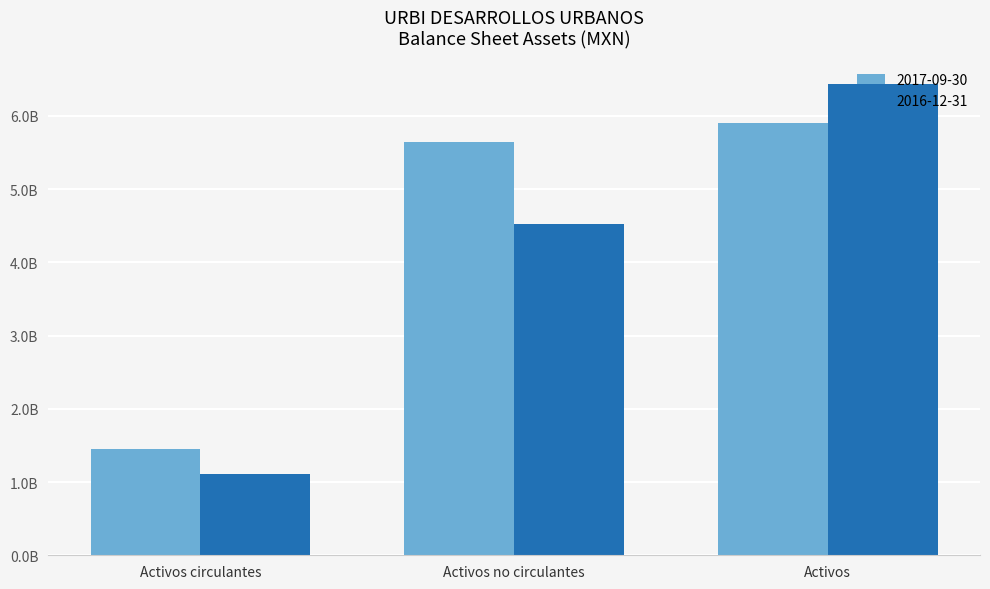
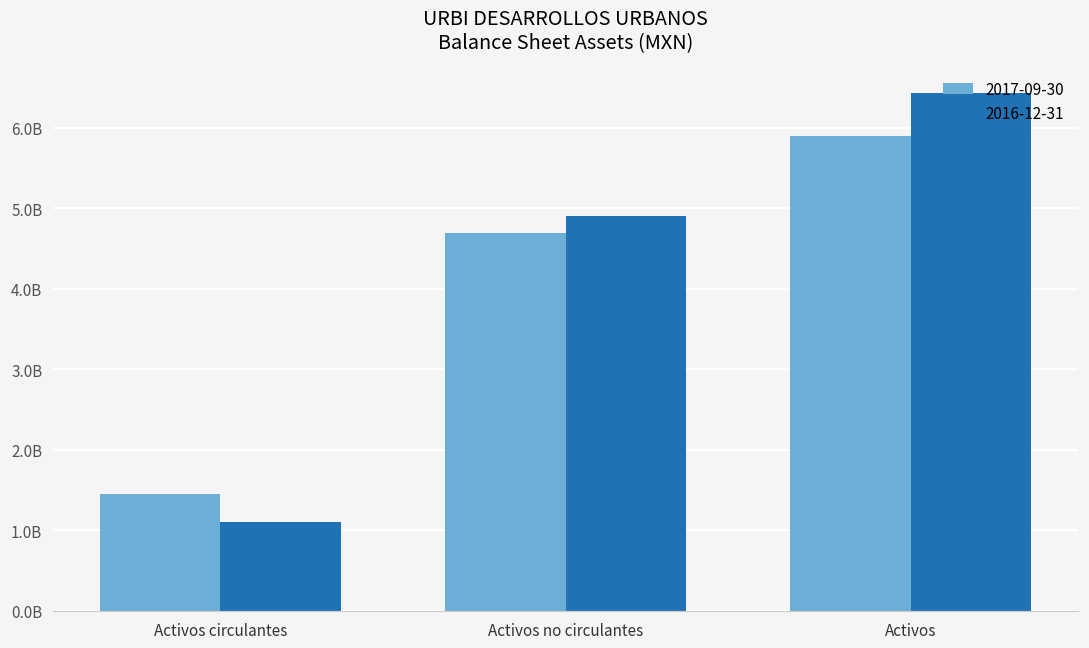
  {
    "2017-09-30": {
      "Activos circulantes": 1500000000,
-     "Activos no circulantes": 5600000000,
+     "Activos no circulantes": 4700000000,
      "Activos": 5900000000
    },
    "2016-12-31": {
      "Activos circulantes": 1100000000,
-     "Activos no circulantes": 4500000000,
+     "Activos no circulantes": 4900000000,
      "Activos": 6400000000
    }
  }
